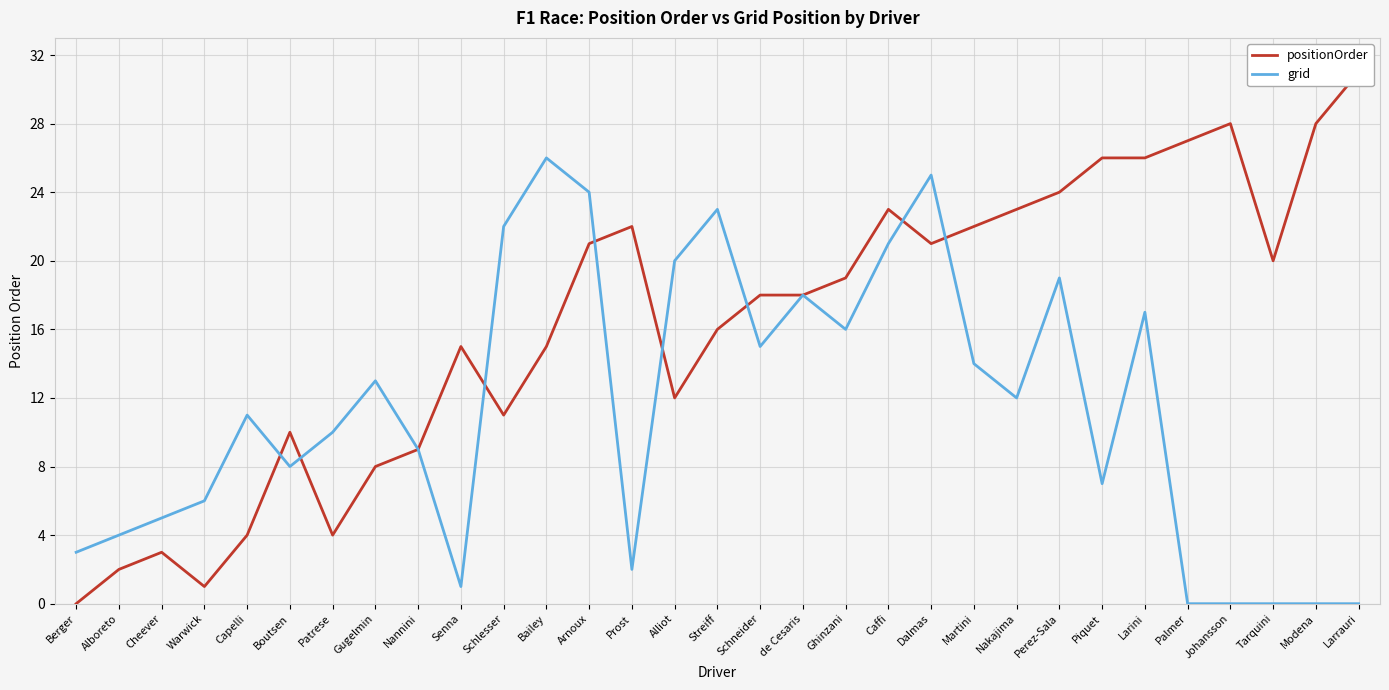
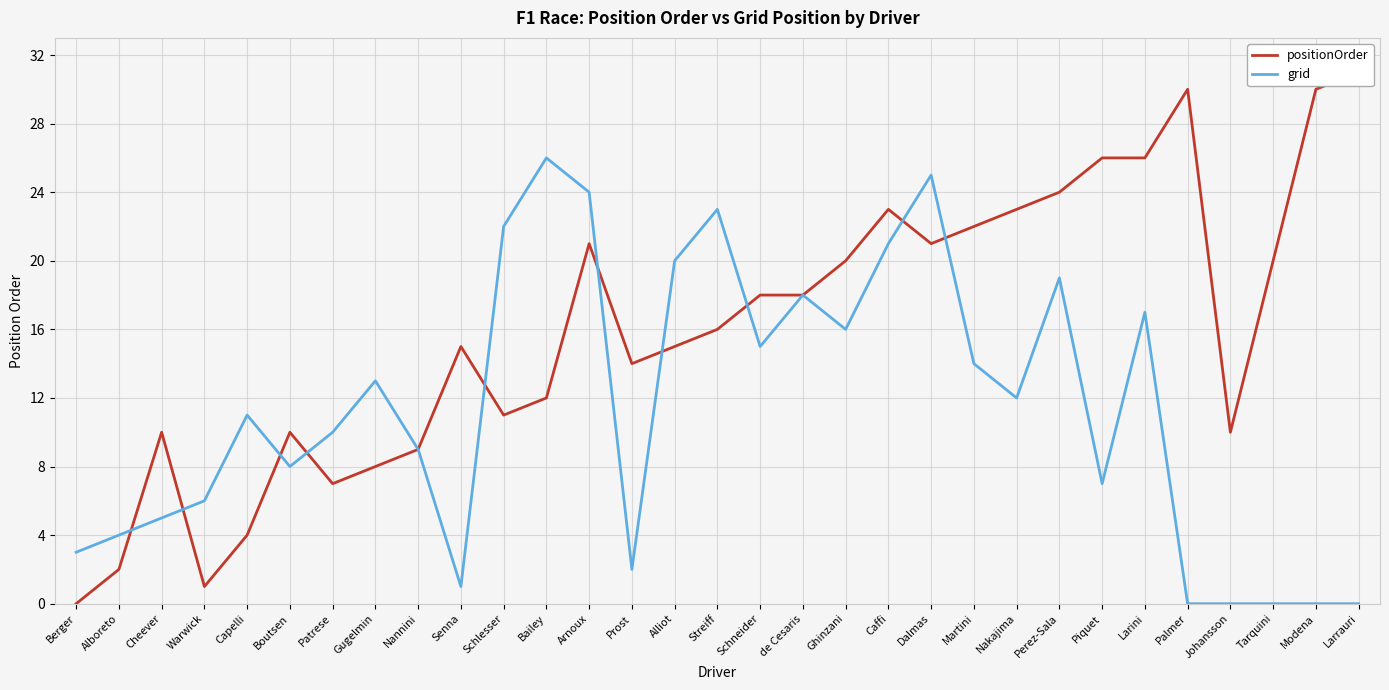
  {
    "positionOrder": {
      "Berger": 0,
      "Alboreto": 2,
-     "Cheever": 3,
+     "Cheever": 10,
      "Warwick": 1,
      "Capelli": 4,
      "Boutsen": 10,
-     "Patrese": 4,
+     "Patrese": 7,
      "Gugelmin": 8,
      "Senna": 15,
      "Schlesser": 11,
-     "Bailey": 15,
+     "Bailey": 12,
      "Arnoux": 21,
-     "Prost": 22,
-     "Alliot": 12,
+     "Prost": 14,
+     "Alliot": 15,
      "Streiff": 16,
      "Schneider": 18,
-     "Ghinzani": 19,
+     "Ghinzani": 20,
      "Caffi": 23,
      "Dalmas": 21,
      "Martini": 22,
      "Nakajima": 23,
      "Perez-Sala": 24,
      "Piquet": 26,
      "Larini": 26,
-     "Palmer": 27,
-     "Johansson": 28,
+     "Palmer": 30,
+     "Johansson": 10,
      "Tarquini": 20,
-     "Modena": 28
+     "Modena": 30
    },
    "grid": {
      "Berger": 3,
      "Alboreto": 4,
      "Cheever": 5,
      "Warwick": 6,
      "Capelli": 11,
      "Boutsen": 8,
      "Patrese": 10,
      "Gugelmin": 13,
      "Senna": 1,
      "Schlesser": 22,
      "Bailey": 26,
      "Arnoux": 24,
      "Prost": 2,
      "Alliot": 20,
      "Streiff": 23,
      "Schneider": 15,
      "Ghinzani": 16,
      "Caffi": 21,
      "Dalmas": 25,
      "Martini": 14,
      "Nakajima": 12,
      "Perez-Sala": 19,
      "Piquet": 7,
      "Larini": 17,
      "Palmer": 0,
      "Johansson": 0,
      "Tarquini": 0,
      "Modena": 0,
      "Larrauri": 0
    }
  }
